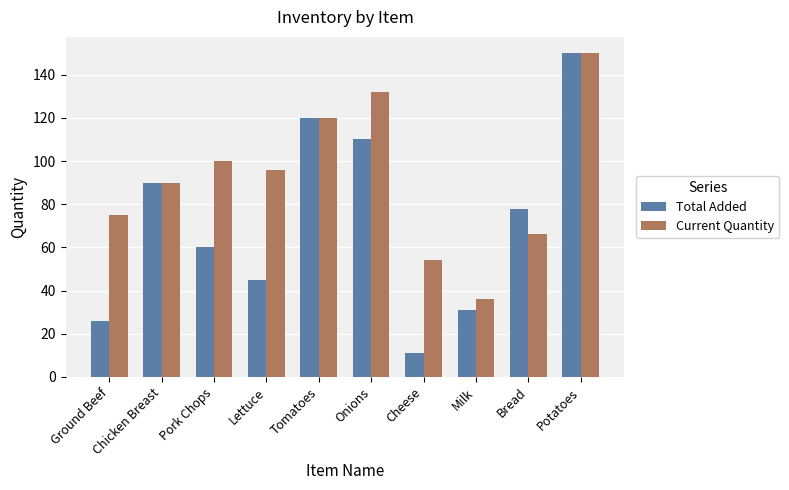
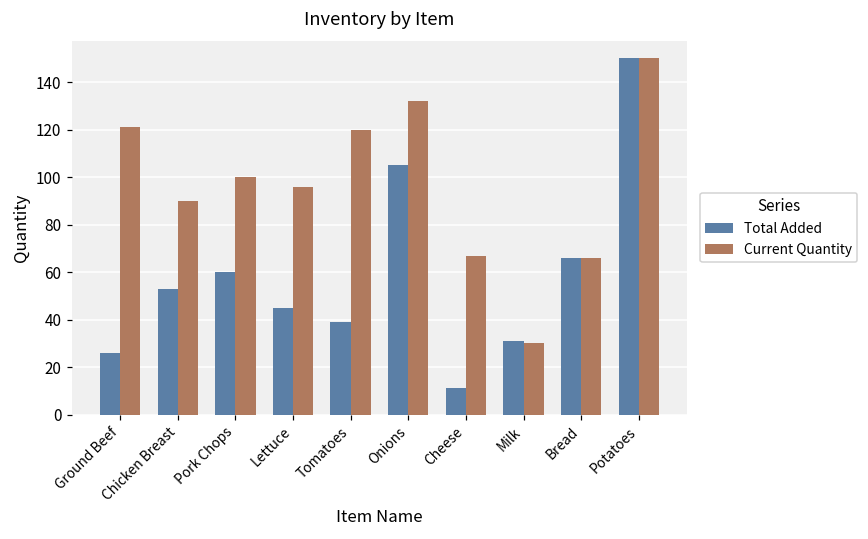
  {
    "Total Added": {
      "Ground Beef": 26,
-     "Chicken Breast": 90,
+     "Chicken Breast": 53,
      "Pork Chops": 60,
      "Lettuce": 45,
-     "Tomatoes": 120,
-     "Onions": 110,
+     "Tomatoes": 39,
+     "Onions": 105,
      "Cheese": 11,
      "Milk": 31,
-     "Bread": 78,
+     "Bread": 66,
      "Potatoes": 150
    },
    "Current Quantity": {
-     "Ground Beef": 75,
+     "Ground Beef": 121,
      "Chicken Breast": 90,
      "Pork Chops": 100,
      "Lettuce": 96,
      "Tomatoes": 120,
      "Onions": 132,
-     "Cheese": 54,
-     "Milk": 36,
+     "Cheese": 67,
+     "Milk": 30,
      "Bread": 66,
      "Potatoes": 150
    }
  }
